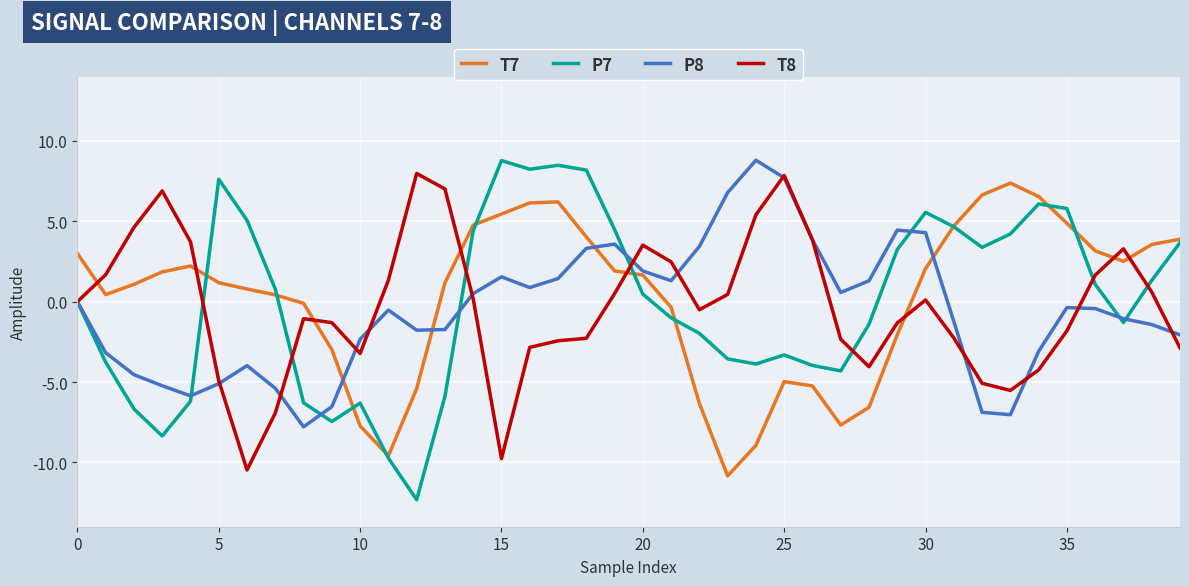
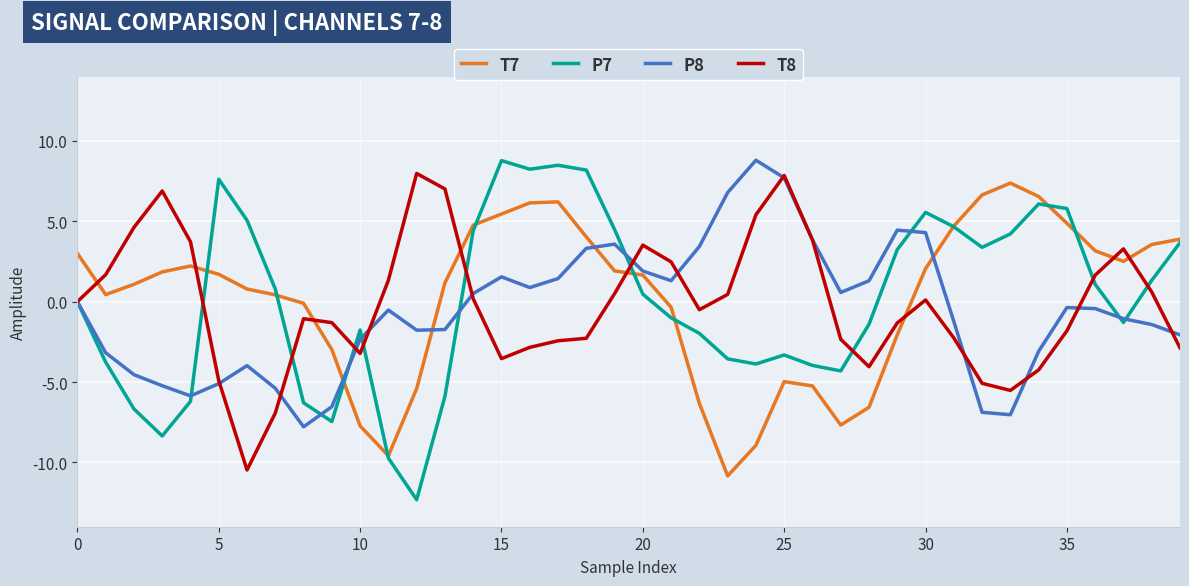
  {
    "T7": {
      "0": 3.0,
-     "5": 1.2,
+     "5": 1.7,
      "10": -7.7,
      "15": 5.5,
      "20": 1.7,
      "25": -5.0,
      "30": 2.1,
      "35": 4.9
    },
    "P7": {
      "5": 7.6,
-     "10": -6.3,
+     "10": -1.8,
      "15": 8.8,
      "20": 0.5,
      "25": -3.3,
      "30": 5.6,
      "35": 5.8
    },
    "P8": {
      "5": -5.1,
      "10": -2.3,
      "15": 1.5,
      "20": 1.9,
      "30": 4.3,
      "35": -0.4
    },
    "T8": {
      "5": -4.9,
      "10": -3.2,
-     "15": -9.8,
+     "15": -3.5,
      "20": 3.5,
      "30": 0.1,
      "35": -1.8
    }
  }
